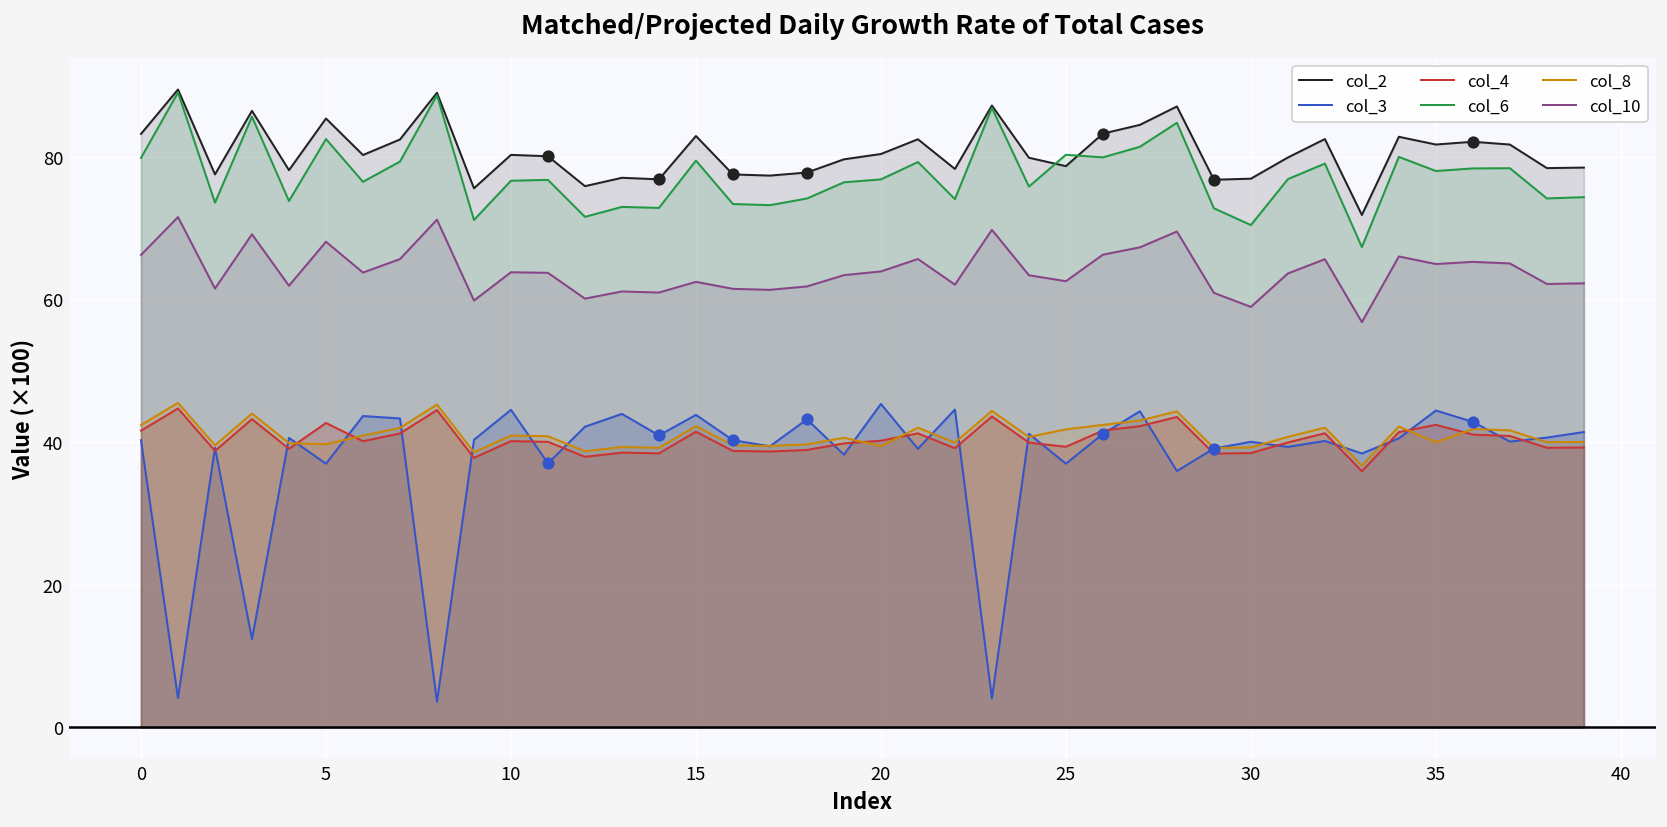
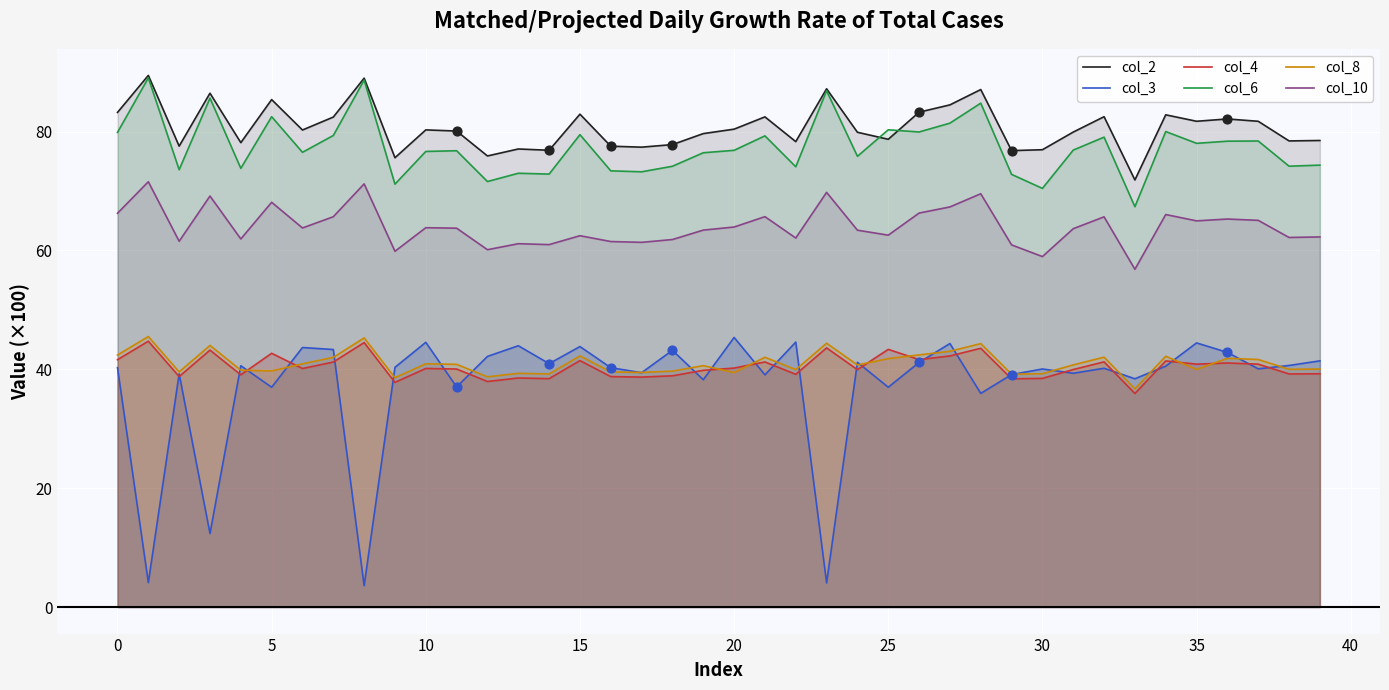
  {
    "col_4": {
      "0": 42,
      "5": 43,
      "10": 40,
      "15": 41,
      "20": 40,
-     "25": 39,
+     "25": 43,
      "30": 38,
-     "35": 42
+     "35": 41
    },
    "col_6": {
      "0": 80,
      "5": 82,
      "10": 77,
      "15": 79,
      "20": 77,
      "25": 80,
      "30": 70,
      "35": 78
    },
    "col_8": {
      "0": 42,
      "5": 40,
      "10": 41,
      "15": 42,
      "20": 39,
      "25": 42,
      "30": 39,
      "35": 40
    },
    "col_10": {
      "0": 66,
      "5": 68,
      "10": 64,
      "15": 62,
      "20": 64,
      "25": 63,
      "30": 59,
      "35": 65
    }
  }
